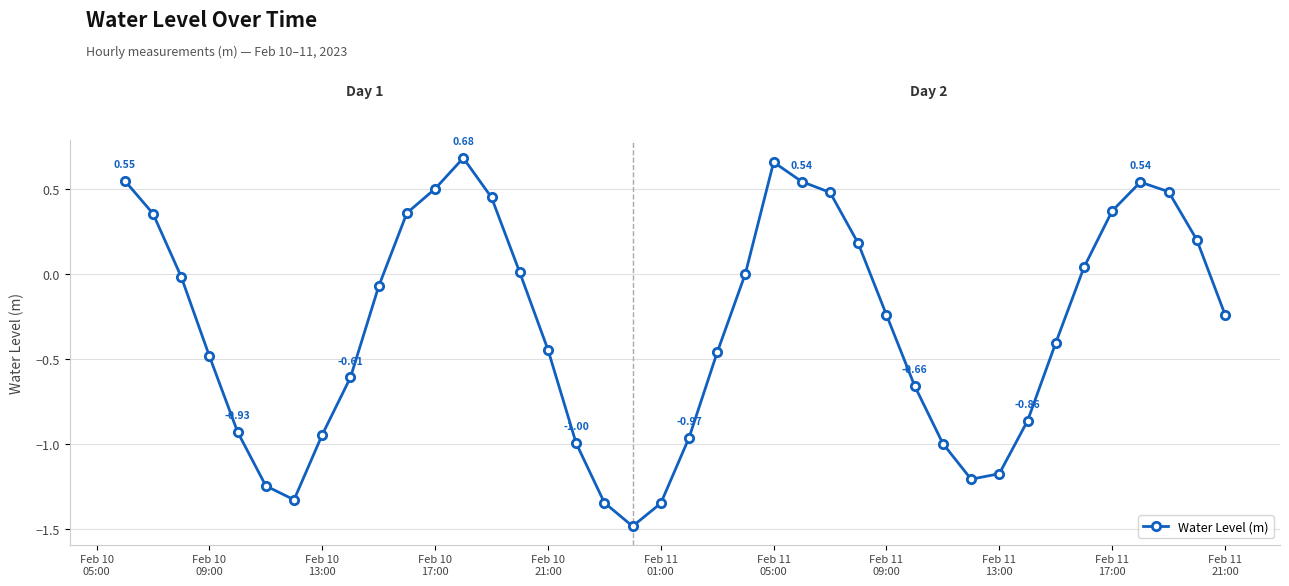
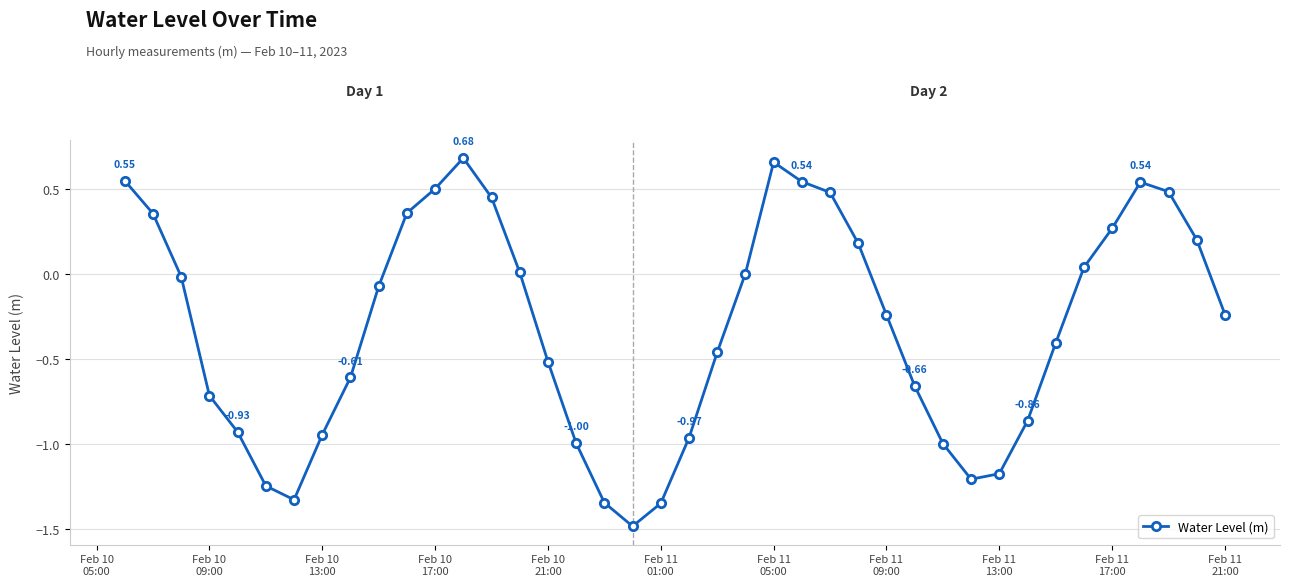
  {
-   "Feb 10 09:00": -0.48,
+   "Feb 10 09:00": -0.72,
    "Feb 10 13:00": -0.95,
    "Feb 10 17:00": 0.50,
-   "Feb 10 21:00": -0.45,
+   "Feb 10 21:00": -0.52,
    "Feb 11 01:00": -1.35,
    "Feb 11 05:00": 0.66,
    "Feb 11 09:00": -0.24,
    "Feb 11 13:00": -1.18,
-   "Feb 11 17:00": 0.37,
+   "Feb 11 17:00": 0.27,
    "Feb 11 21:00": -0.24
  }
